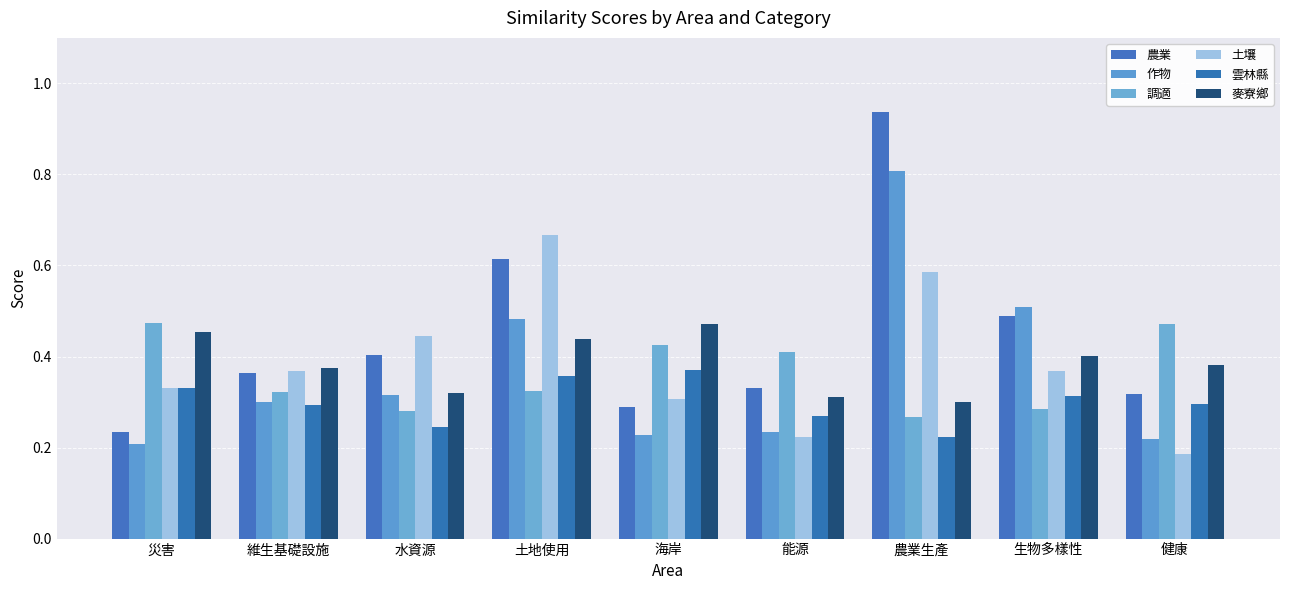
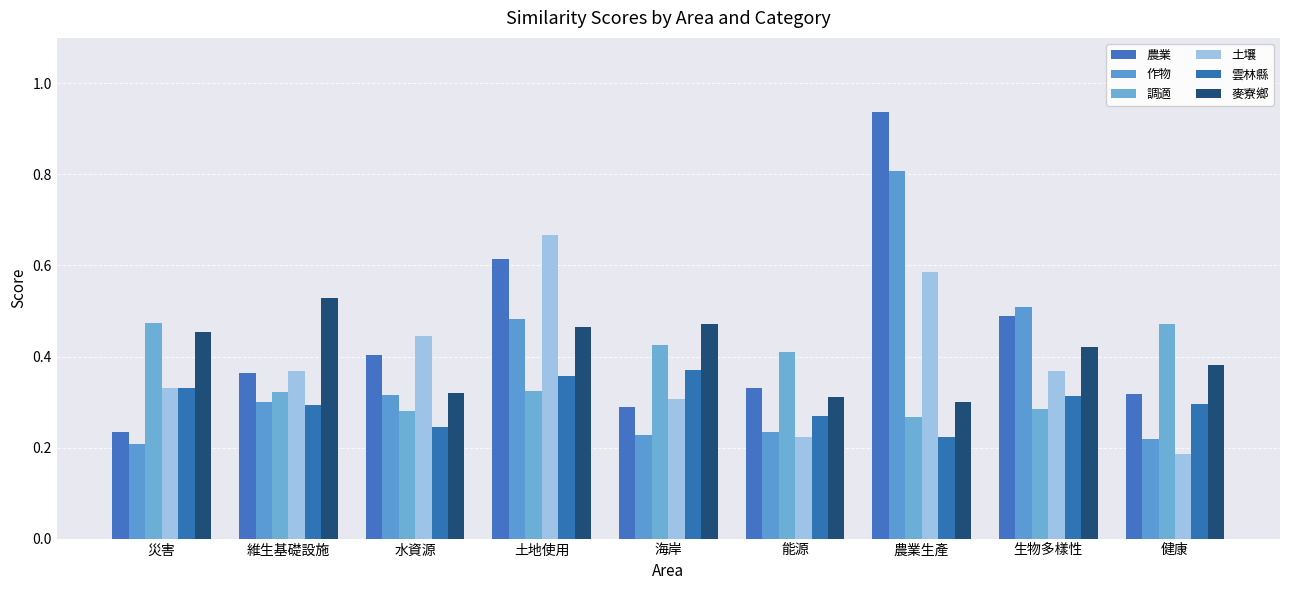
  {
    "麥寮鄉": {
      "災害": 0.45,
-     "維生基礎設施": 0.38,
+     "維生基礎設施": 0.53,
      "水資源": 0.32,
-     "土地使用": 0.44,
+     "土地使用": 0.46,
      "海岸": 0.47,
      "能源": 0.31,
      "農業生產": 0.30,
-     "生物多樣性": 0.40,
+     "生物多樣性": 0.42,
      "健康": 0.38
    }
  }
